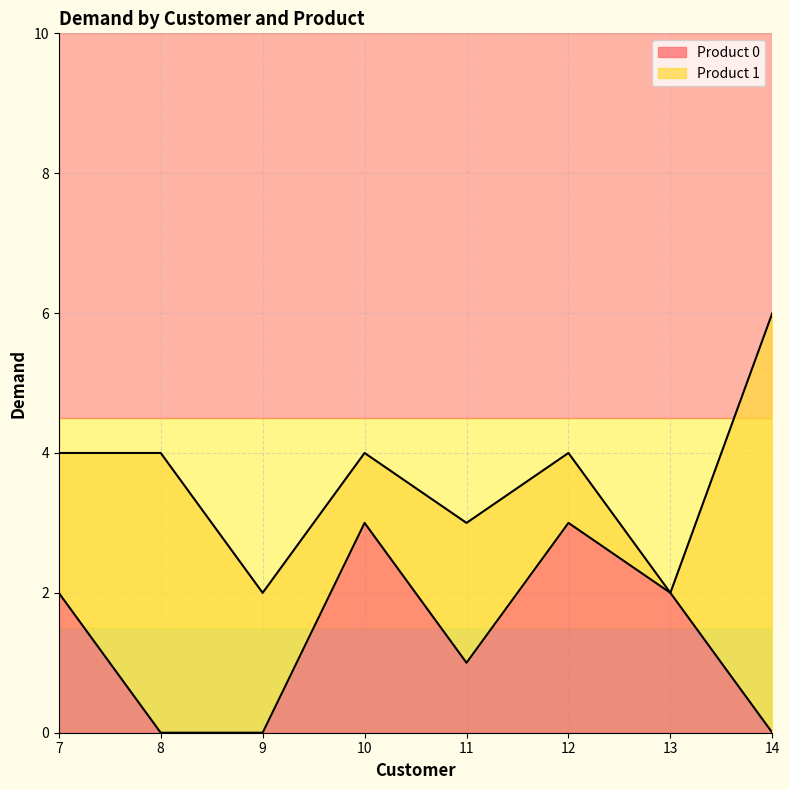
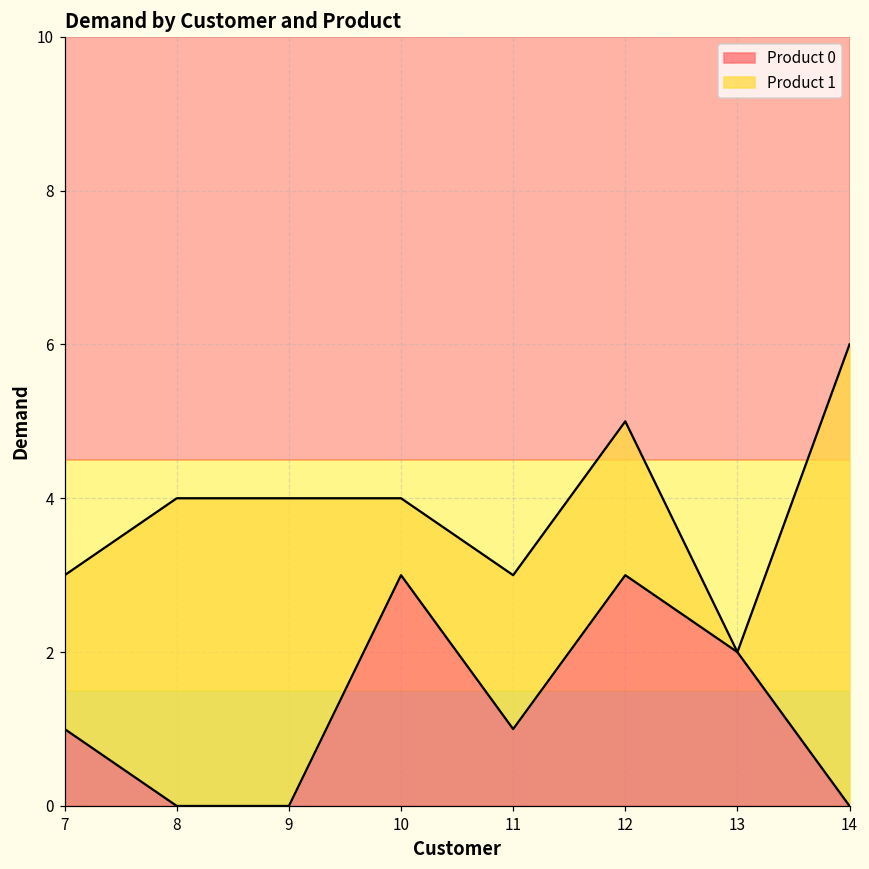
  {
    "Product 0": {
-     "7": 2,
+     "7": 1,
      "8": 0,
      "9": 0,
      "10": 3,
      "11": 1,
      "12": 3,
      "14": 0
    },
    "Product 1": {
      "8": 4,
-     "9": 2,
+     "9": 4,
      "10": 4,
      "11": 3,
-     "12": 1,
+     "12": 2,
      "14": 6
    }
  }
